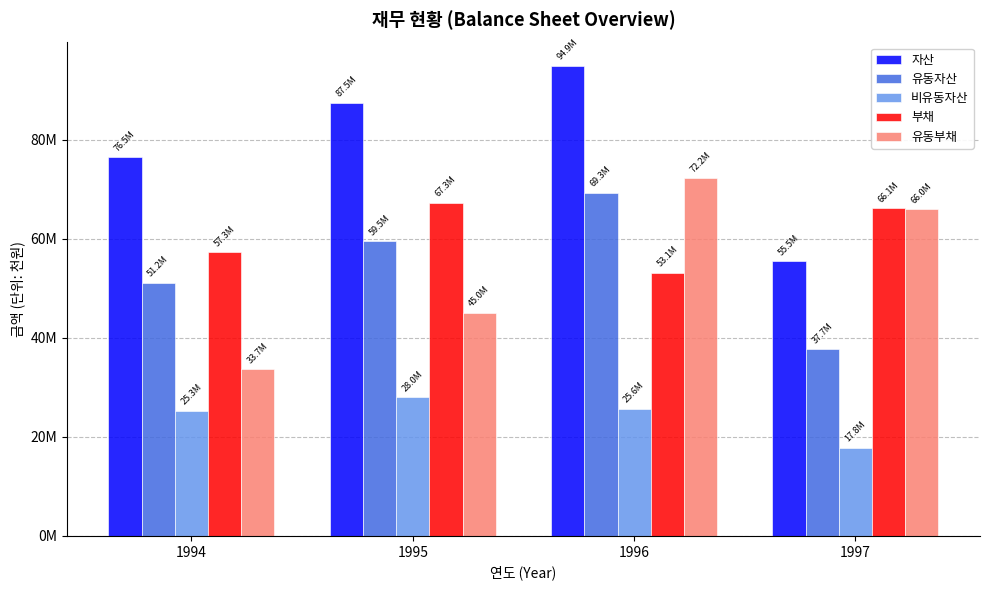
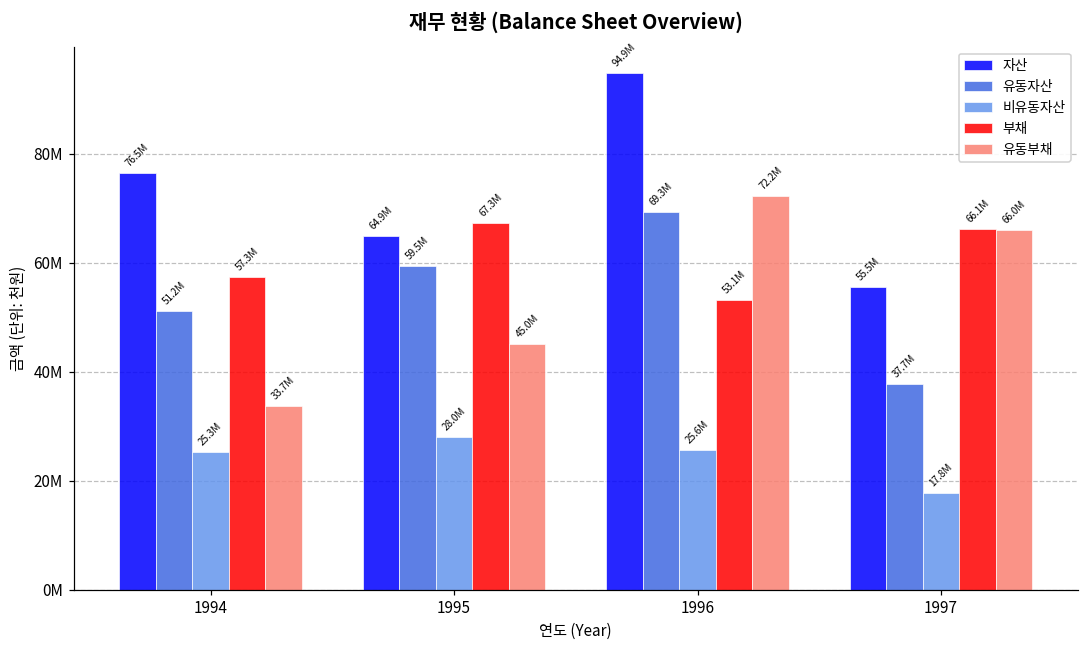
  {
    "자산": {
      "1994": "76.5M",
-     "1995": "87.5M",
+     "1995": "64.9M",
      "1996": "94.9M",
      "1997": "55.5M"
    },
    "부채": {
      "1994": "57.3M",
      "1995": "67.3M",
      "1996": "53.1M",
      "1997": "66.1M"
    },
    "유동부채": {
      "1994": "33.7M",
      "1995": "45.0M",
      "1996": "72.2M",
      "1997": "66.0M"
    }
  }
